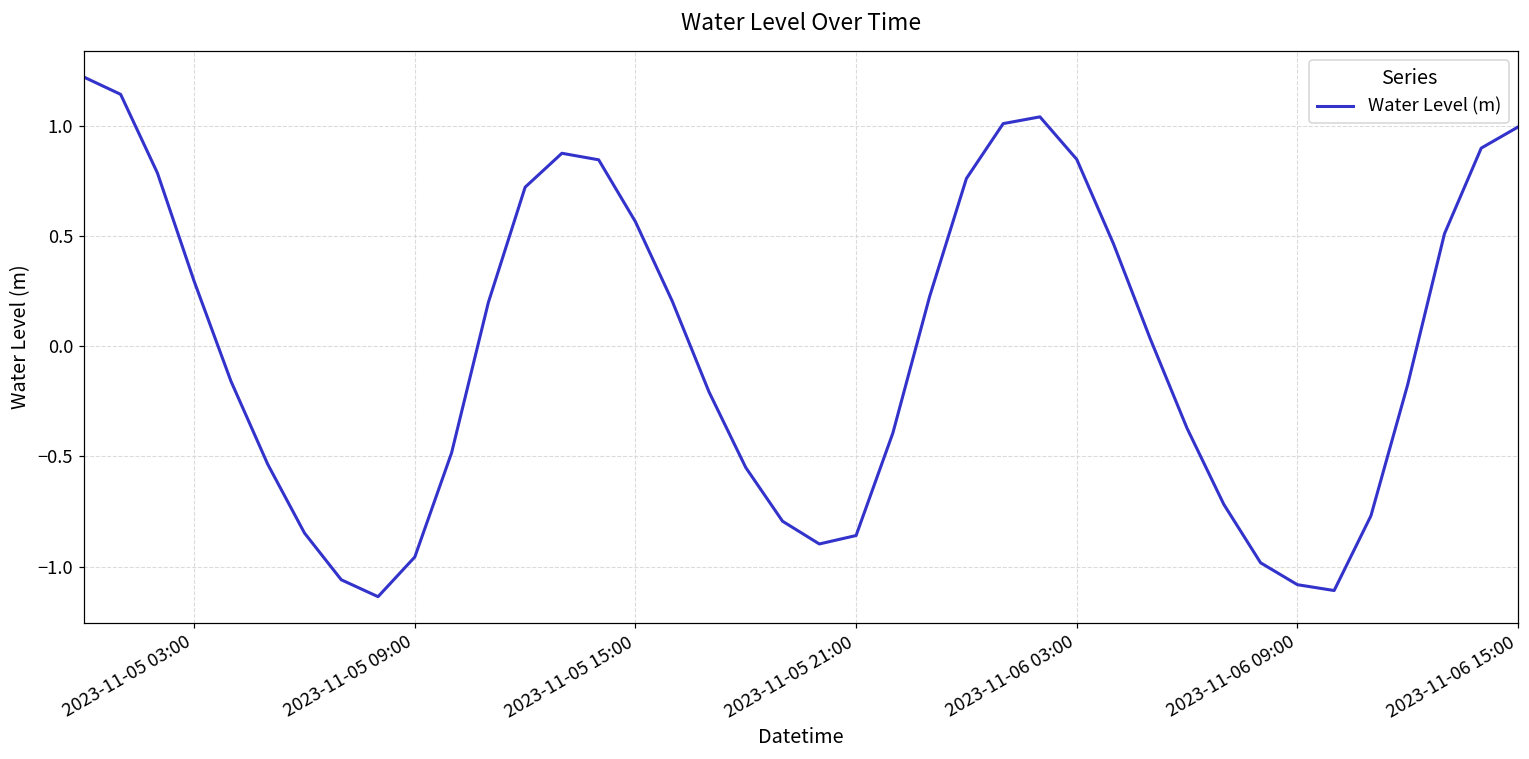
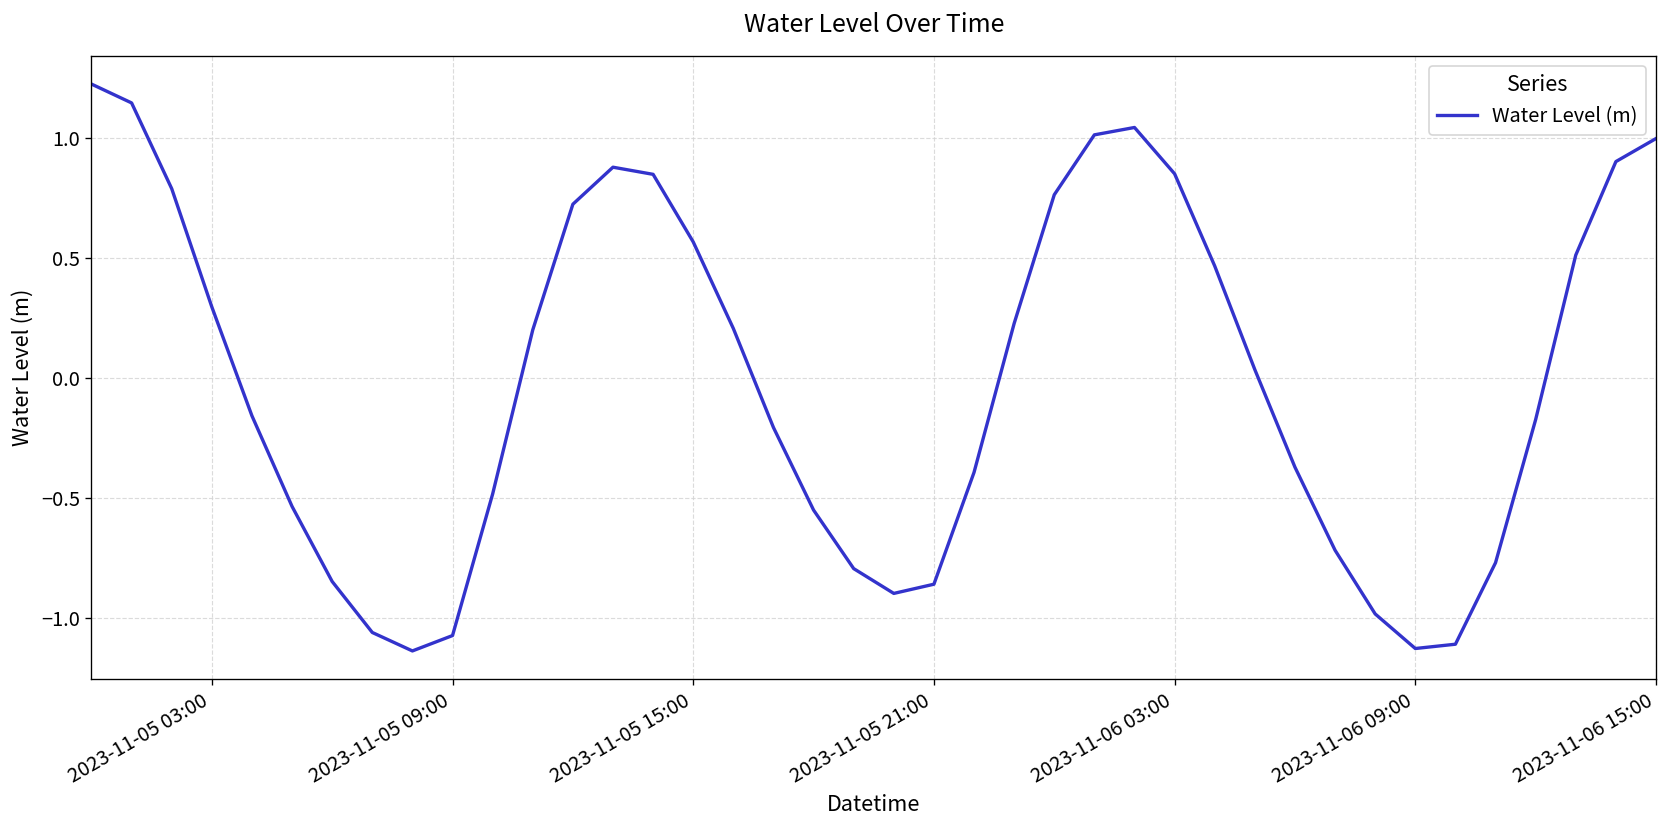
  {
    "2023-11-05 03:00": 0.30,
-   "2023-11-05 09:00": -0.96,
+   "2023-11-05 09:00": -1.07,
    "2023-11-05 15:00": 0.57,
    "2023-11-05 21:00": -0.86,
    "2023-11-06 03:00": 0.85,
-   "2023-11-06 09:00": -1.08,
+   "2023-11-06 09:00": -1.13,
    "2023-11-06 15:00": 1.00
  }
